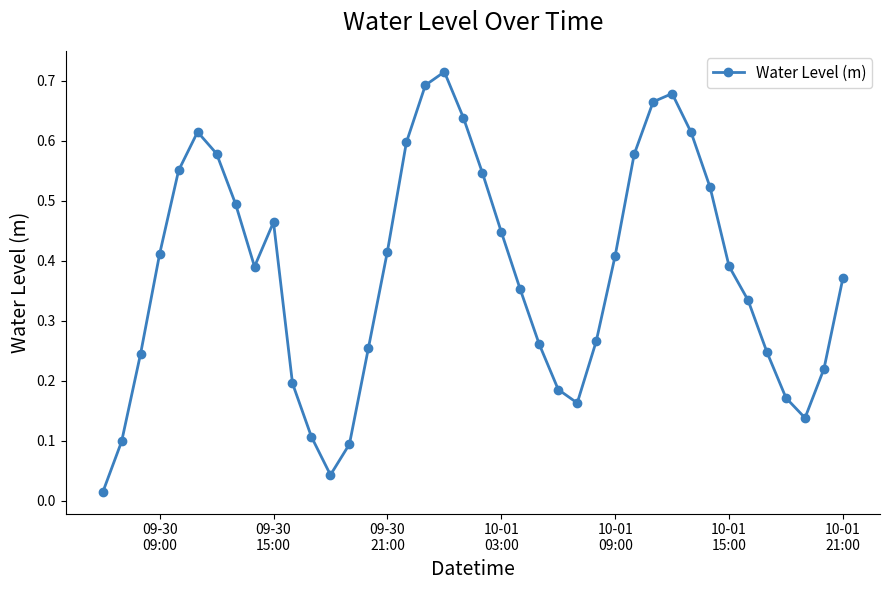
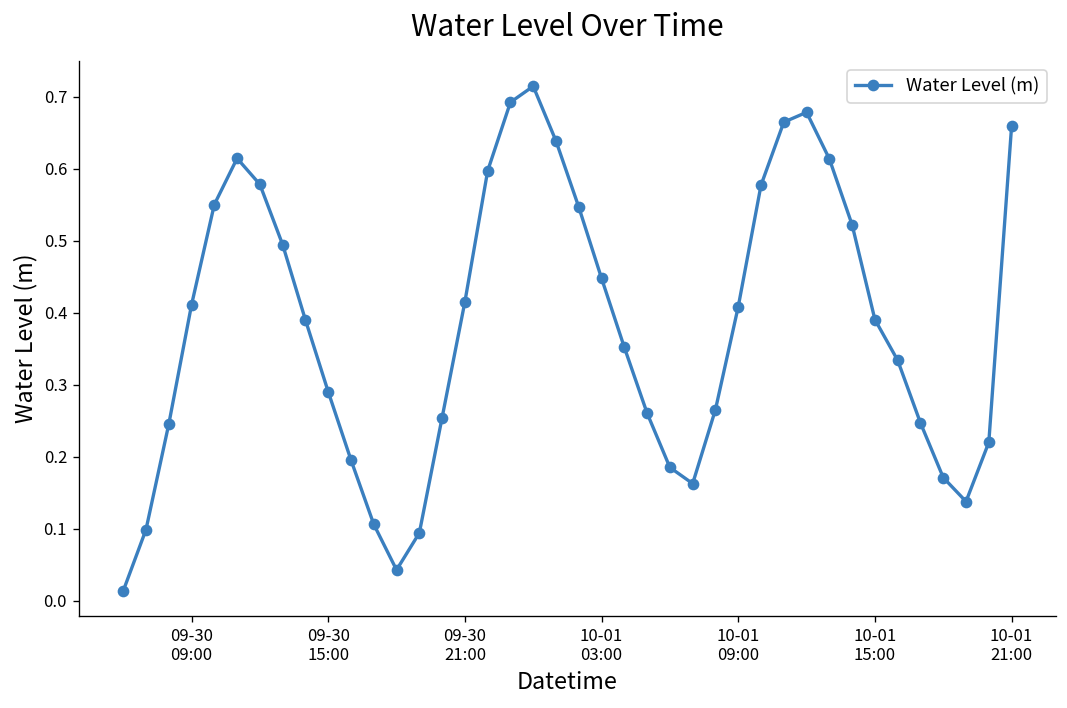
  {
    "09-30 09:00": 0.41,
-   "09-30 15:00": 0.46,
+   "09-30 15:00": 0.29,
    "09-30 21:00": 0.42,
    "10-01 03:00": 0.45,
    "10-01 09:00": 0.41,
    "10-01 15:00": 0.39,
-   "10-01 21:00": 0.37
+   "10-01 21:00": 0.66
  }
